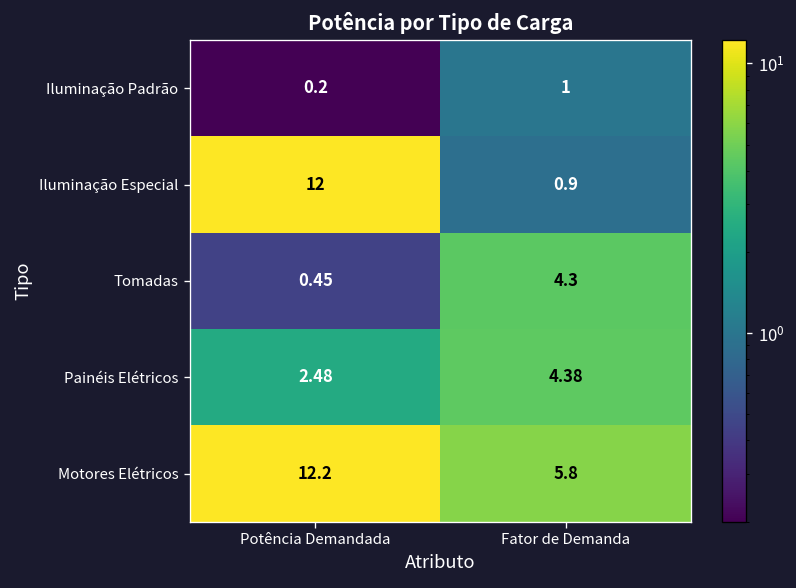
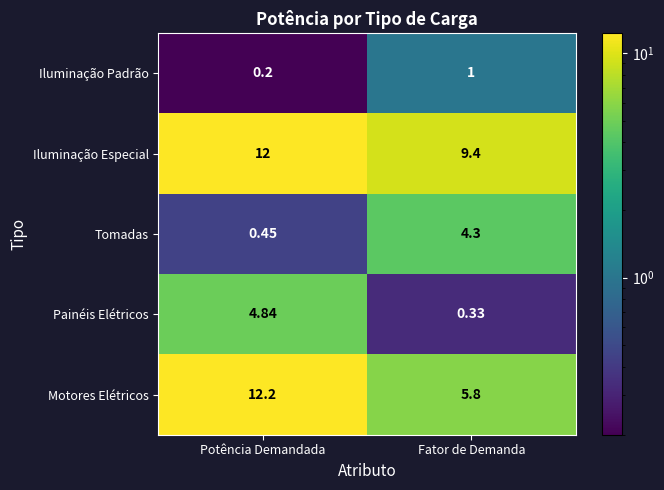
  {
    "Iluminação Padrão": {
      "Potência Demandada": 0.2,
      "Fator de Demanda": 1
    },
    "Iluminação Especial": {
      "Potência Demandada": 12,
-     "Fator de Demanda": 0.9
+     "Fator de Demanda": 9.4
    },
    "Tomadas": {
      "Potência Demandada": 0.45,
      "Fator de Demanda": 4.3
    },
    "Painéis Elétricos": {
-     "Potência Demandada": 2.48,
-     "Fator de Demanda": 4.38
+     "Potência Demandada": 4.84,
+     "Fator de Demanda": 0.33
    },
    "Motores Elétricos": {
      "Potência Demandada": 12.2,
      "Fator de Demanda": 5.8
    }
  }
